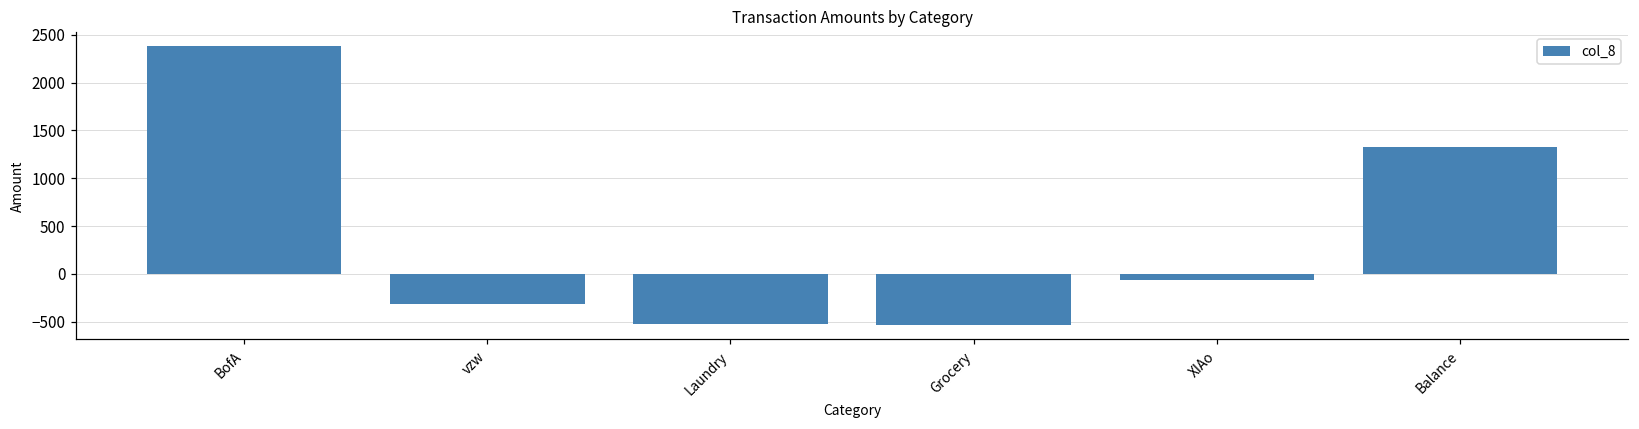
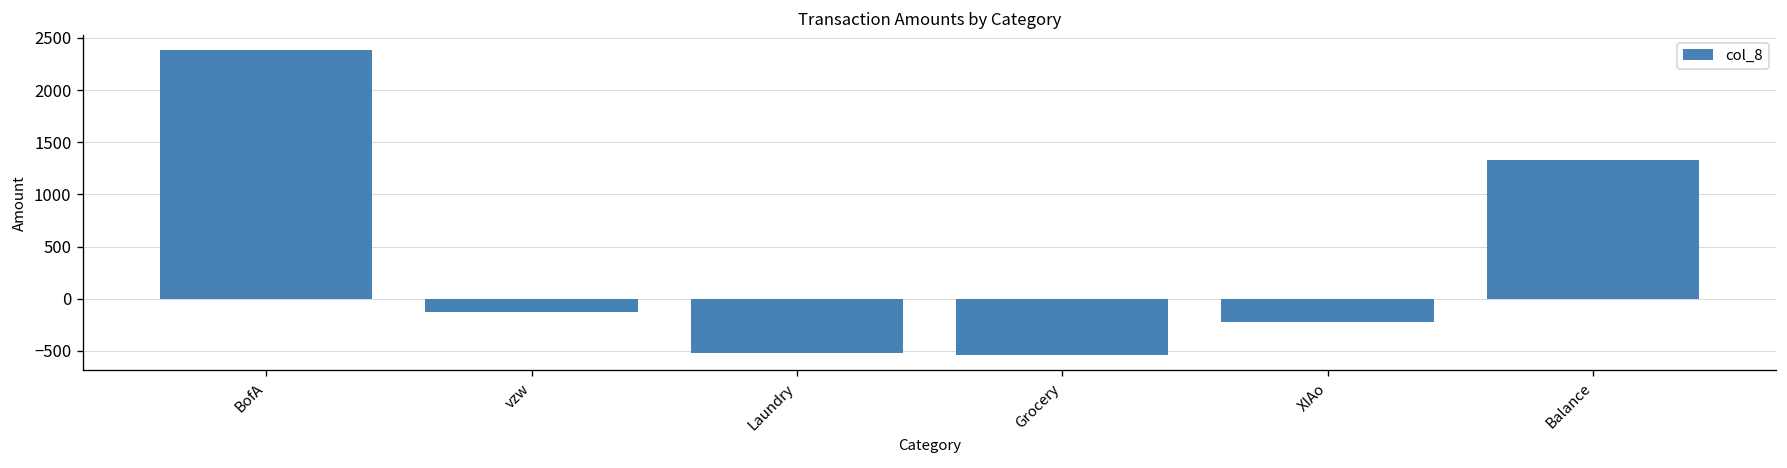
  {
    "BofA": 2400,
-   "vzw": -300,
+   "vzw": -100,
    "Laundry": -500,
    "Grocery": -500,
-   "XIAo": -100,
+   "XIAo": -200,
    "Balance": 1300
  }
